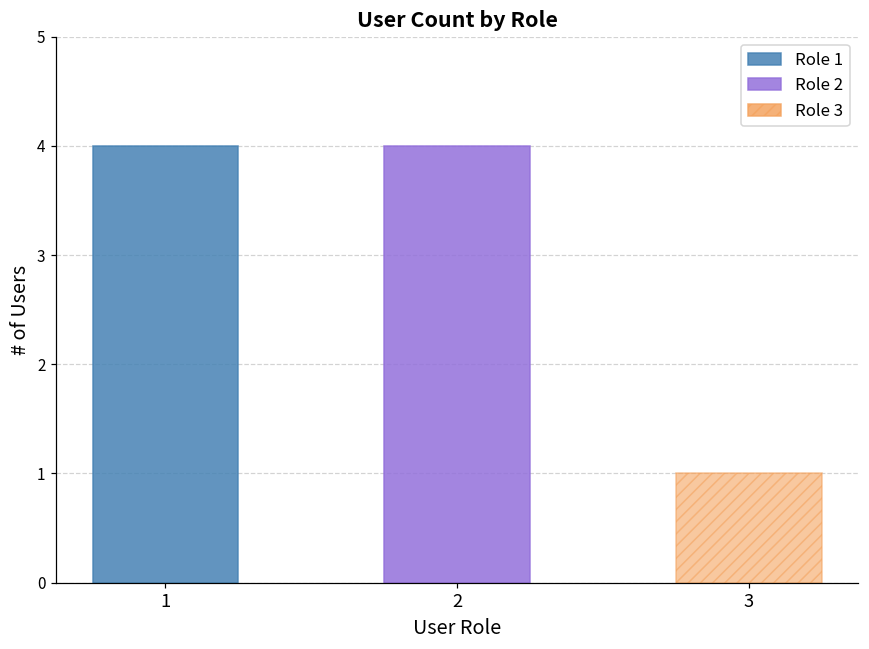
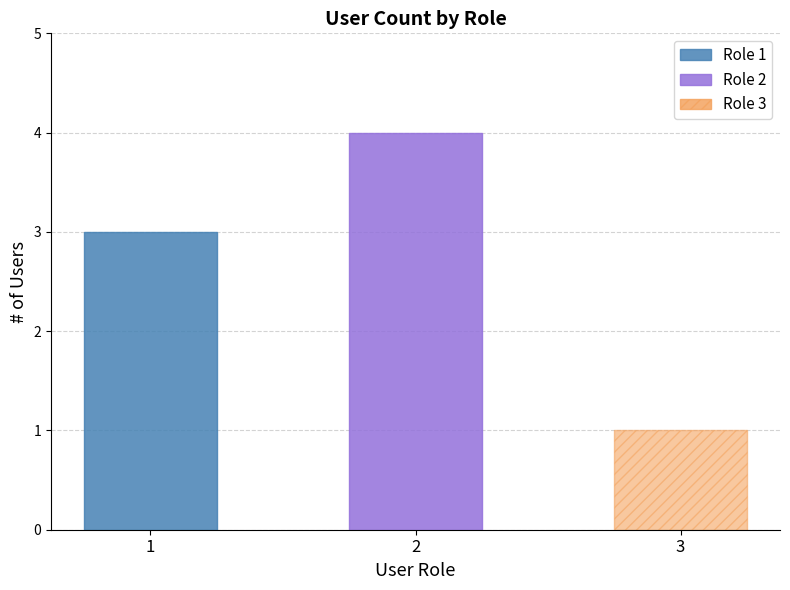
  {
-   "1": 4,
+   "1": 3,
    "2": 4,
    "3": 1
  }
